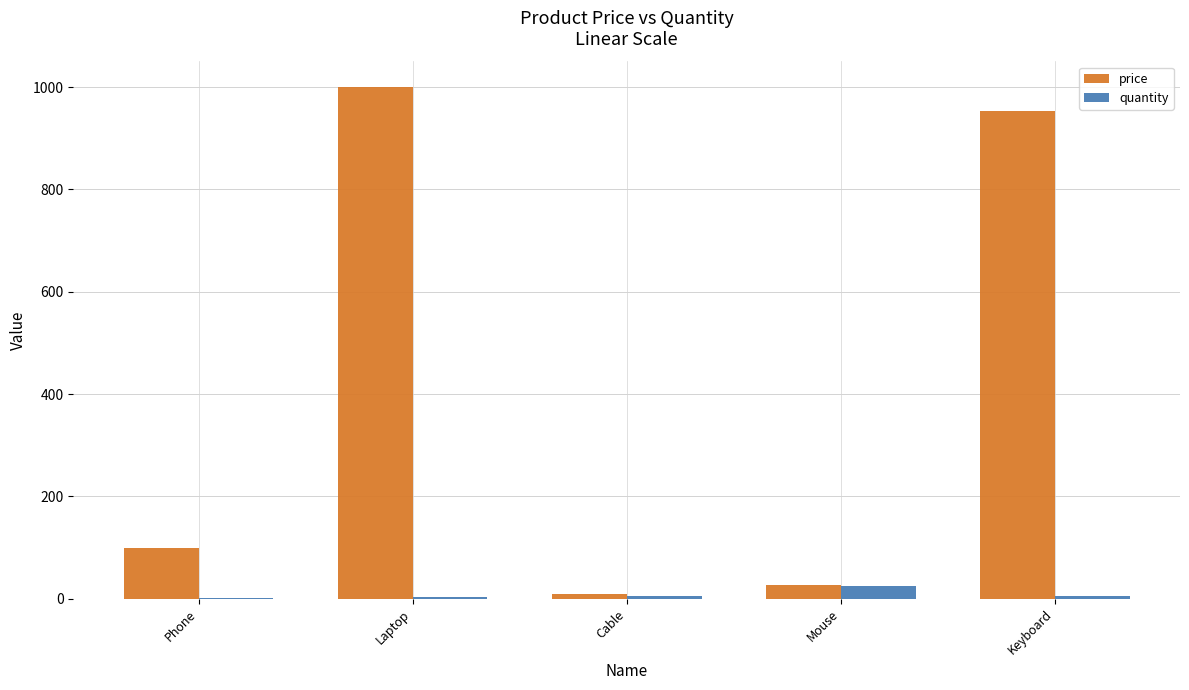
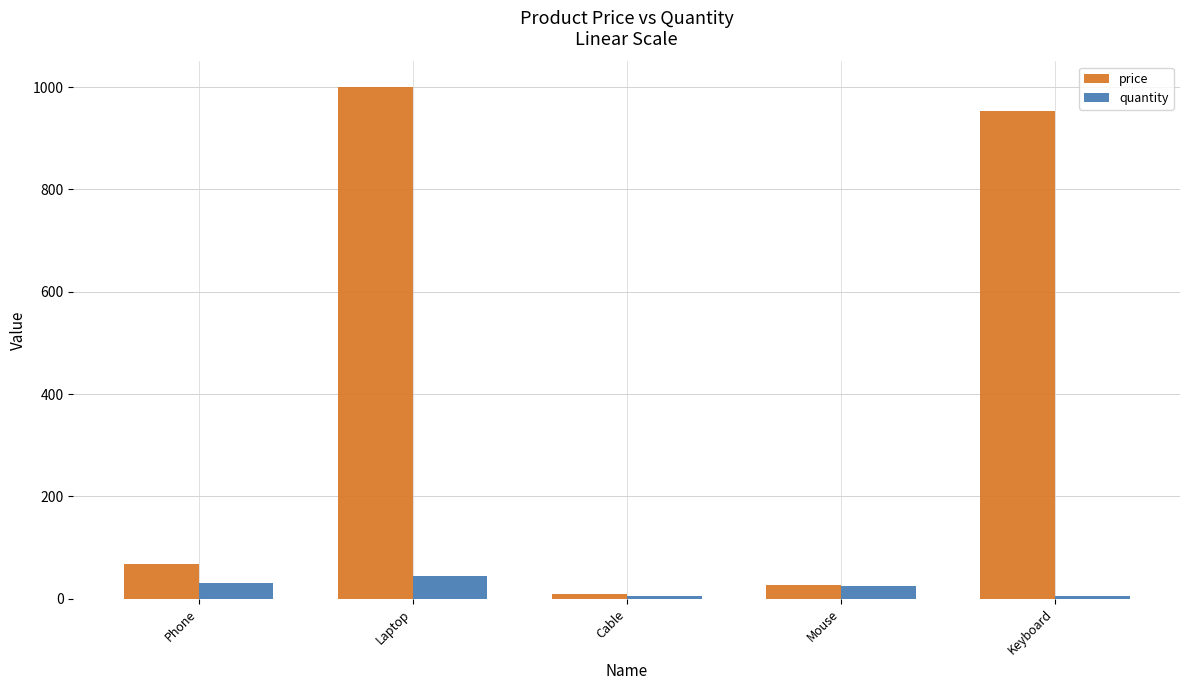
  {
    "price": {
-     "Phone": 100,
+     "Phone": 70,
      "Laptop": 1000,
      "Cable": 10,
      "Mouse": 30,
      "Keyboard": 950
    },
    "quantity": {
-     "Phone": 0,
-     "Laptop": 0,
+     "Phone": 30,
+     "Laptop": 50,
      "Cable": 10,
      "Mouse": 20,
      "Keyboard": 10
    }
  }
